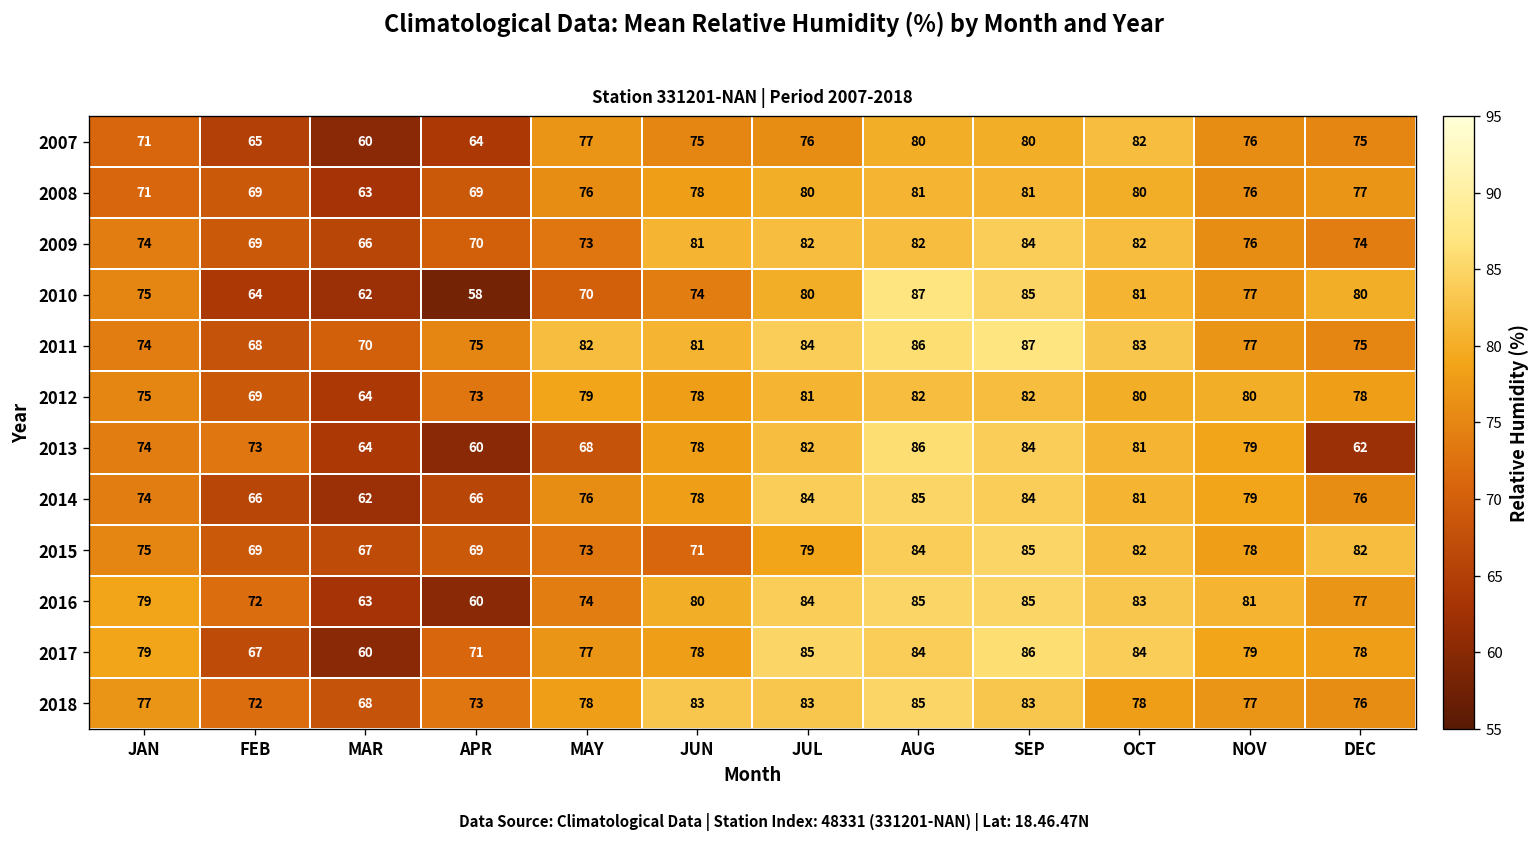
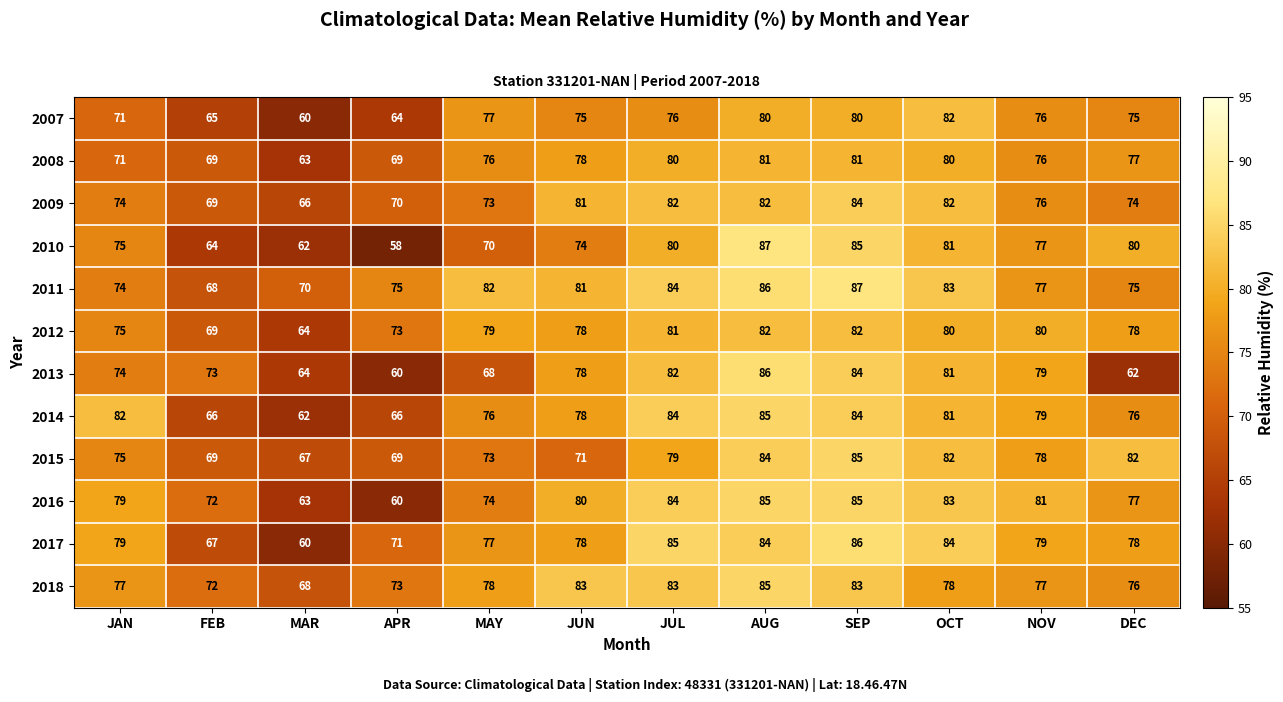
  {
    "2007": {
      "JAN": 71,
      "FEB": 65,
      "MAR": 60,
      "APR": 64,
      "MAY": 77,
      "JUN": 75,
      "JUL": 76,
      "AUG": 80,
      "SEP": 80,
      "OCT": 82,
      "NOV": 76,
      "DEC": 75
    },
    "2008": {
      "JAN": 71,
      "FEB": 69,
      "MAR": 63,
      "APR": 69,
      "MAY": 76,
      "JUN": 78,
      "JUL": 80,
      "AUG": 81,
      "SEP": 81,
      "OCT": 80,
      "NOV": 76,
      "DEC": 77
    },
    "2009": {
      "JAN": 74,
      "FEB": 69,
      "MAR": 66,
      "APR": 70,
      "MAY": 73,
      "JUN": 81,
      "JUL": 82,
      "AUG": 82,
      "SEP": 84,
      "OCT": 82,
      "NOV": 76,
      "DEC": 74
    },
    "2010": {
      "JAN": 75,
      "FEB": 64,
      "MAR": 62,
      "APR": 58,
      "MAY": 70,
      "JUN": 74,
      "JUL": 80,
      "AUG": 87,
      "SEP": 85,
      "OCT": 81,
      "NOV": 77,
      "DEC": 80
    },
    "2011": {
      "JAN": 74,
      "FEB": 68,
      "MAR": 70,
      "APR": 75,
      "MAY": 82,
      "JUN": 81,
      "JUL": 84,
      "AUG": 86,
      "SEP": 87,
      "OCT": 83,
      "NOV": 77,
      "DEC": 75
    },
    "2012": {
      "JAN": 75,
      "FEB": 69,
      "MAR": 64,
      "APR": 73,
      "MAY": 79,
      "JUN": 78,
      "JUL": 81,
      "AUG": 82,
      "SEP": 82,
      "OCT": 80,
      "NOV": 80,
      "DEC": 78
    },
    "2013": {
      "JAN": 74,
      "FEB": 73,
      "MAR": 64,
      "APR": 60,
      "MAY": 68,
      "JUN": 78,
      "JUL": 82,
      "AUG": 86,
      "SEP": 84,
      "OCT": 81,
      "NOV": 79,
      "DEC": 62
    },
    "2014": {
-     "JAN": 74,
+     "JAN": 82,
      "FEB": 66,
      "MAR": 62,
      "APR": 66,
      "MAY": 76,
      "JUN": 78,
      "JUL": 84,
      "AUG": 85,
      "SEP": 84,
      "OCT": 81,
      "NOV": 79,
      "DEC": 76
    },
    "2015": {
      "JAN": 75,
      "FEB": 69,
      "MAR": 67,
      "APR": 69,
      "MAY": 73,
      "JUN": 71,
      "JUL": 79,
      "AUG": 84,
      "SEP": 85,
      "OCT": 82,
      "NOV": 78,
      "DEC": 82
    },
    "2016": {
      "JAN": 79,
      "FEB": 72,
      "MAR": 63,
      "APR": 60,
      "MAY": 74,
      "JUN": 80,
      "JUL": 84,
      "AUG": 85,
      "SEP": 85,
      "OCT": 83,
      "NOV": 81,
      "DEC": 77
    },
    "2017": {
      "JAN": 79,
      "FEB": 67,
      "MAR": 60,
      "APR": 71,
      "MAY": 77,
      "JUN": 78,
      "JUL": 85,
      "AUG": 84,
      "SEP": 86,
      "OCT": 84,
      "NOV": 79,
      "DEC": 78
    },
    "2018": {
      "JAN": 77,
      "FEB": 72,
      "MAR": 68,
      "APR": 73,
      "MAY": 78,
      "JUN": 83,
      "JUL": 83,
      "AUG": 85,
      "SEP": 83,
      "OCT": 78,
      "NOV": 77,
      "DEC": 76
    }
  }
